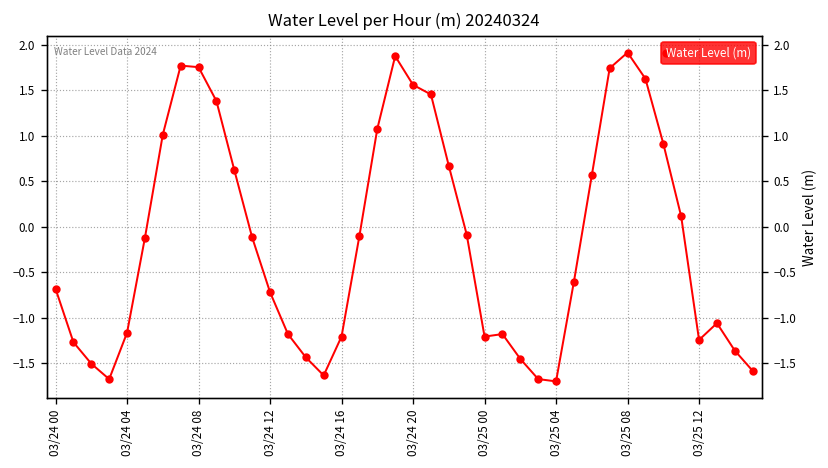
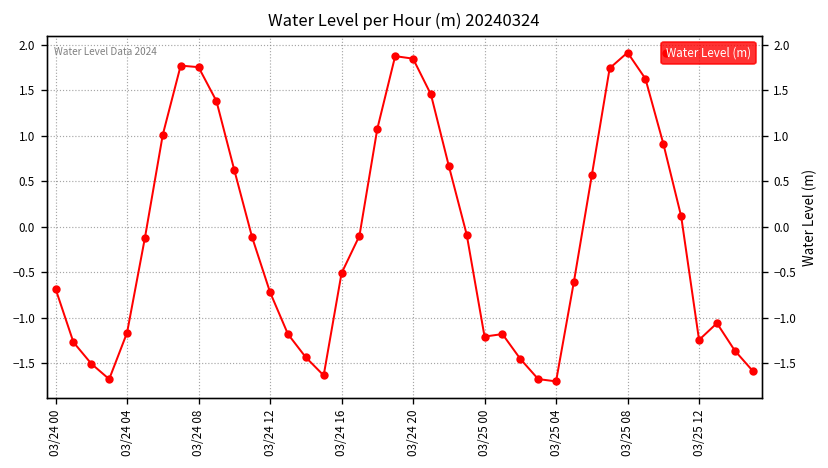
  {
    "03/24 00": -0.7,
    "03/24 04": -1.2,
    "03/24 08": 1.8,
    "03/24 12": -0.7,
-   "03/24 16": -1.2,
-   "03/24 20": 1.6,
+   "03/24 16": -0.5,
+   "03/24 20": 1.9,
    "03/25 00": -1.2,
    "03/25 04": -1.7,
    "03/25 08": 1.9,
    "03/25 12": -1.2
  }
